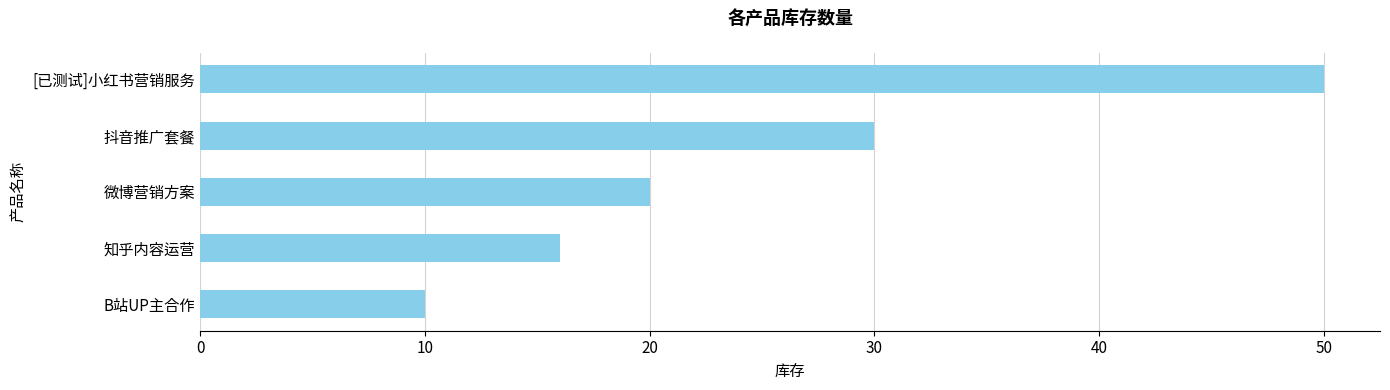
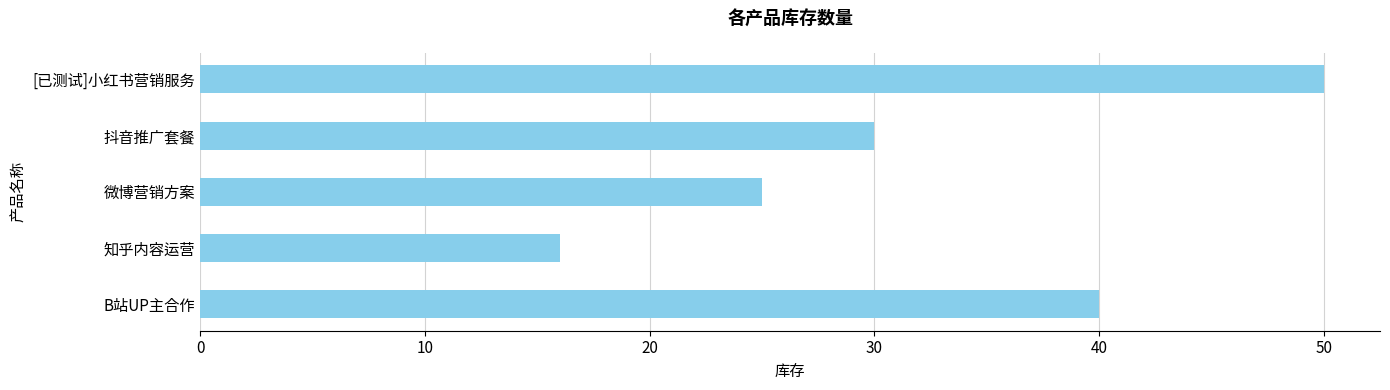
  {
    "[已测试]小红书营销服务": 50,
    "抖音推广套餐": 30,
-   "微博营销方案": 20,
+   "微博营销方案": 25,
    "知乎内容运营": 16,
-   "B站UP主合作": 10
+   "B站UP主合作": 40
  }
